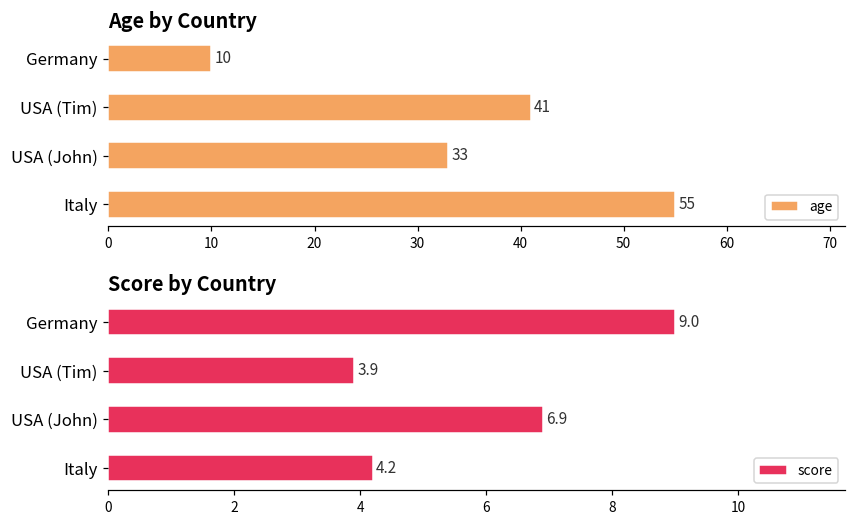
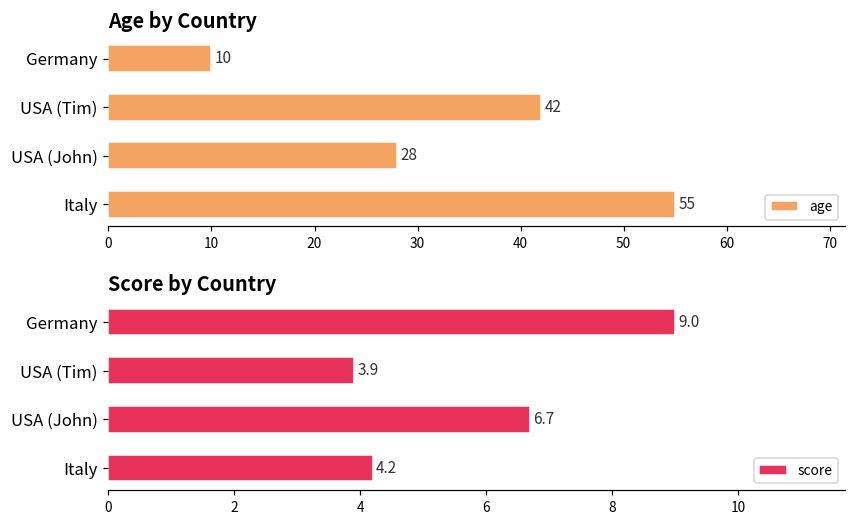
  {
    "Age by Country": {
      "Germany": 10,
-     "USA (Tim)": 41,
-     "USA (John)": 33,
+     "USA (Tim)": 42,
+     "USA (John)": 28,
      "Italy": 55
    },
    "Score by Country": {
      "Germany": 9.0,
      "USA (Tim)": 3.9,
-     "USA (John)": 6.9,
+     "USA (John)": 6.7,
      "Italy": 4.2
    }
  }
